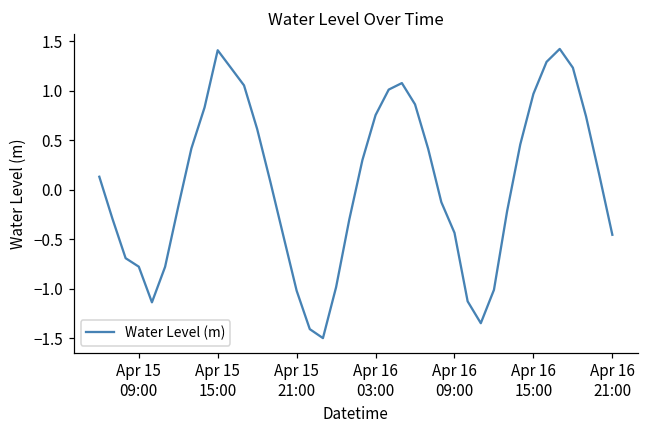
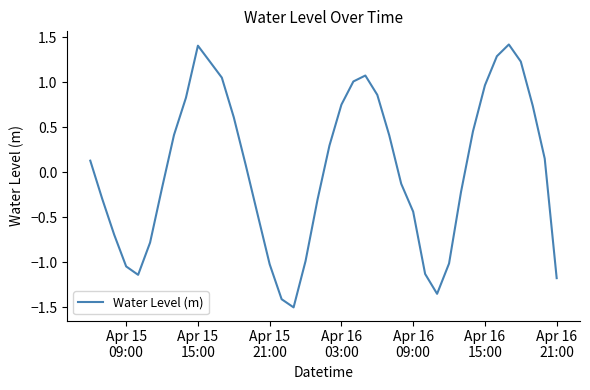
  {
-   "Apr 15 09:00": -0.8,
+   "Apr 15 09:00": -1.0,
    "Apr 15 15:00": 1.4,
    "Apr 15 21:00": -1.0,
    "Apr 16 03:00": 0.8,
    "Apr 16 09:00": -0.4,
    "Apr 16 15:00": 1.0,
-   "Apr 16 21:00": -0.5
+   "Apr 16 21:00": -1.2
  }
